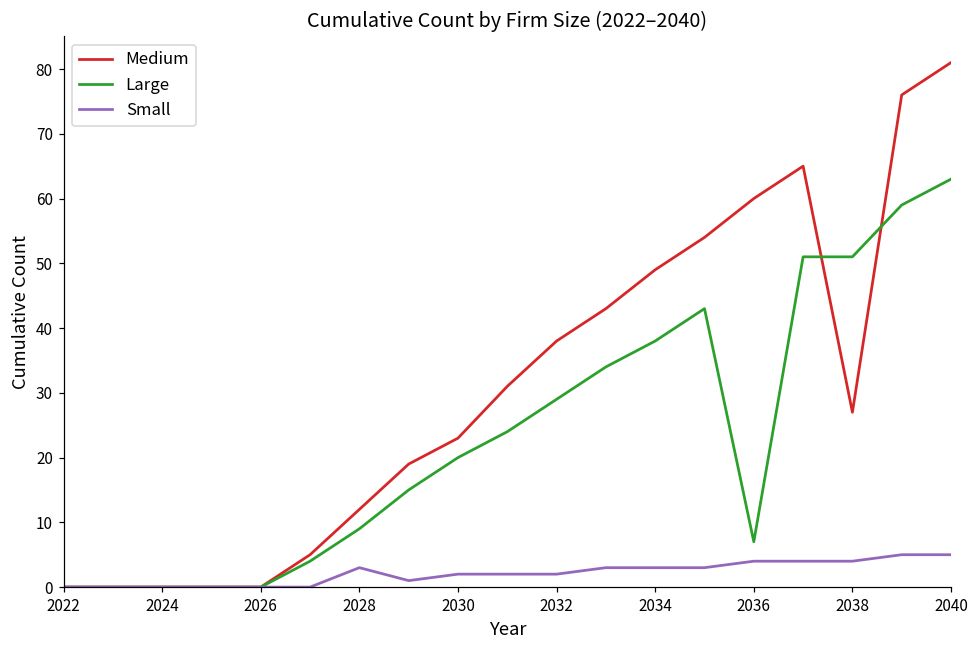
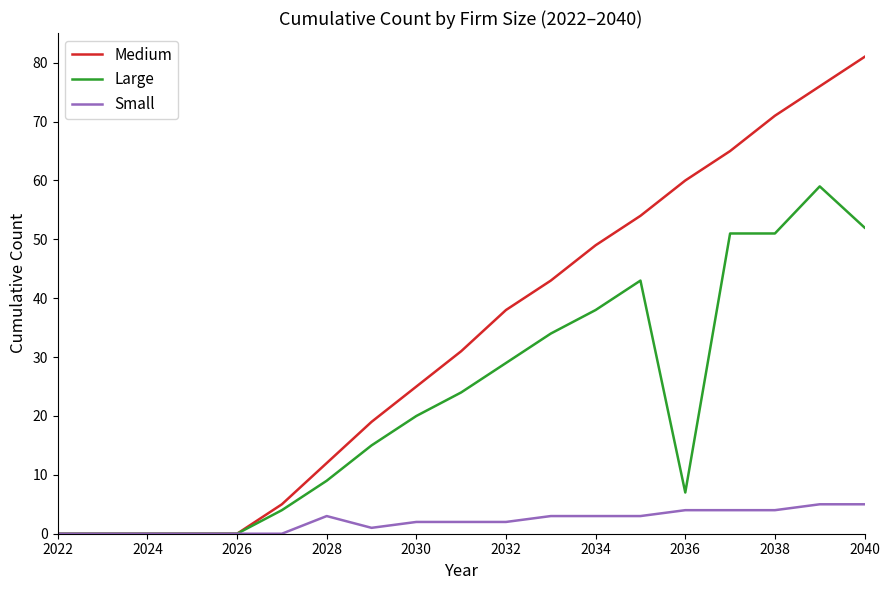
  {
    "Medium": {
      "2028": 12,
-     "2030": 23,
+     "2030": 25,
      "2032": 38,
      "2034": 49,
      "2036": 60,
-     "2038": 27,
+     "2038": 71,
      "2040": 81
    },
    "Large": {
      "2028": 9,
      "2030": 20,
      "2032": 29,
      "2034": 38,
      "2036": 7,
      "2038": 51,
-     "2040": 63
+     "2040": 52
    },
    "Small": {
      "2028": 3,
      "2030": 2,
      "2032": 2,
      "2034": 3,
      "2036": 4,
      "2038": 4,
      "2040": 5
    }
  }
